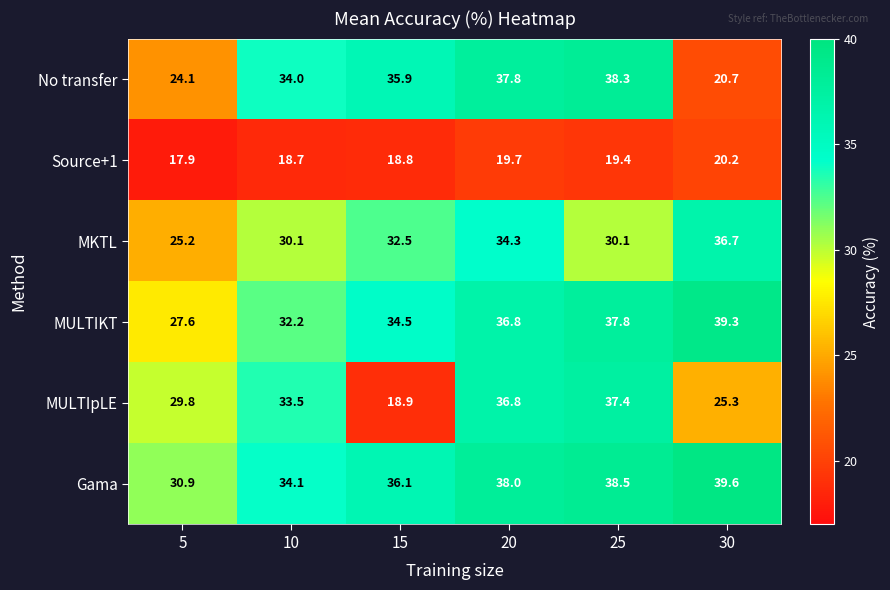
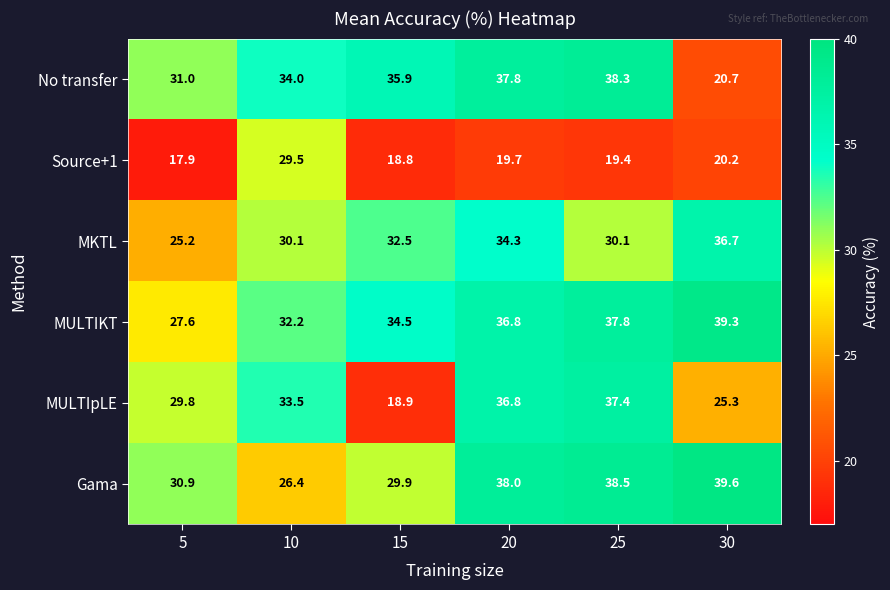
  {
    "No transfer": {
-     "5": 24.1,
+     "5": 31.0,
      "10": 34.0,
      "15": 35.9,
      "20": 37.8,
      "25": 38.3,
      "30": 20.7
    },
    "Source+1": {
      "5": 17.9,
-     "10": 18.7,
+     "10": 29.5,
      "15": 18.8,
      "20": 19.7,
      "25": 19.4,
      "30": 20.2
    },
    "MKTL": {
      "5": 25.2,
      "10": 30.1,
      "15": 32.5,
      "20": 34.3,
      "25": 30.1,
      "30": 36.7
    },
    "MULTIKT": {
      "5": 27.6,
      "10": 32.2,
      "15": 34.5,
      "20": 36.8,
      "25": 37.8,
      "30": 39.3
    },
    "MULTIpLE": {
      "5": 29.8,
      "10": 33.5,
      "15": 18.9,
      "20": 36.8,
      "25": 37.4,
      "30": 25.3
    },
    "Gama": {
      "5": 30.9,
-     "10": 34.1,
-     "15": 36.1,
+     "10": 26.4,
+     "15": 29.9,
      "20": 38.0,
      "25": 38.5,
      "30": 39.6
    }
  }
